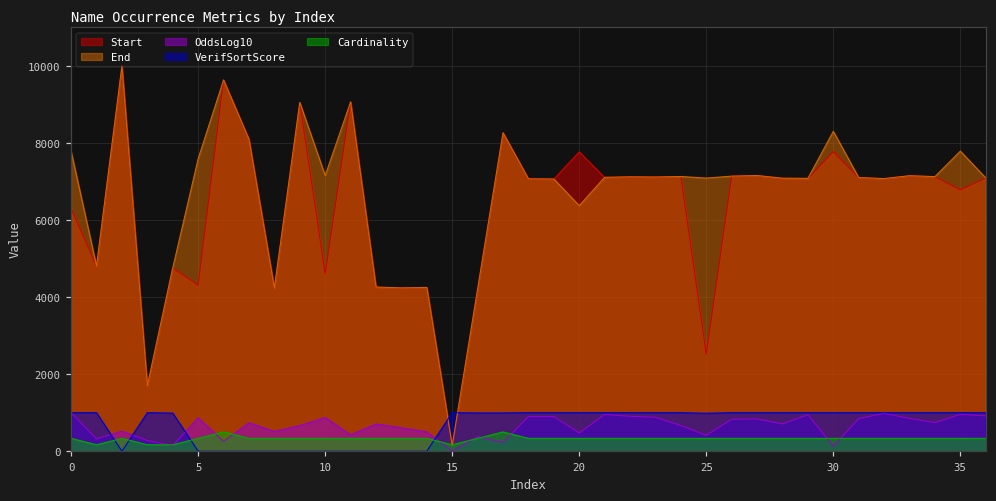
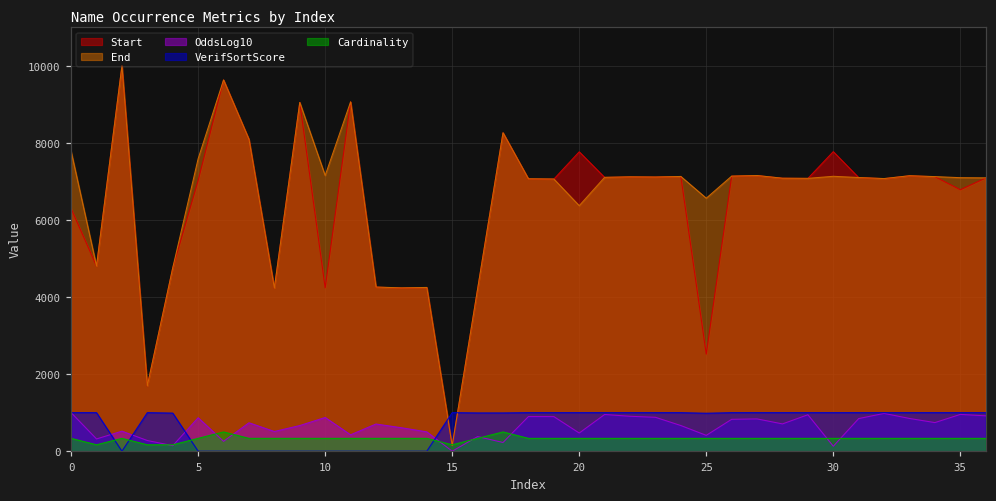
  {
    "Start": {
      "0": 6300,
-     "5": 4300,
-     "10": 4600,
+     "5": 7000,
+     "10": 4200,
      "20": 7800,
      "25": 2500,
      "30": 7800,
      "35": 6800
    },
    "End": {
      "0": 7800,
      "5": 7600,
      "10": 7200,
      "20": 6400,
-     "25": 7100,
-     "30": 8300,
-     "35": 7800
+     "25": 6600,
+     "30": 7100,
+     "35": 7100
    },
    "OddsLog10": {
      "5": 900,
      "10": 900,
      "15": 0,
      "20": 500,
      "25": 400,
      "30": 100
    },
    "VerifSortScore": {
      "5": 0,
      "10": 0,
      "15": 1000,
      "20": 1000,
      "25": 1000,
      "30": 1000
    },
    "Cardinality": {
      "0": 300,
      "5": 300,
      "10": 300,
      "20": 300,
      "25": 300,
      "30": 300,
      "35": 300
    }
  }
